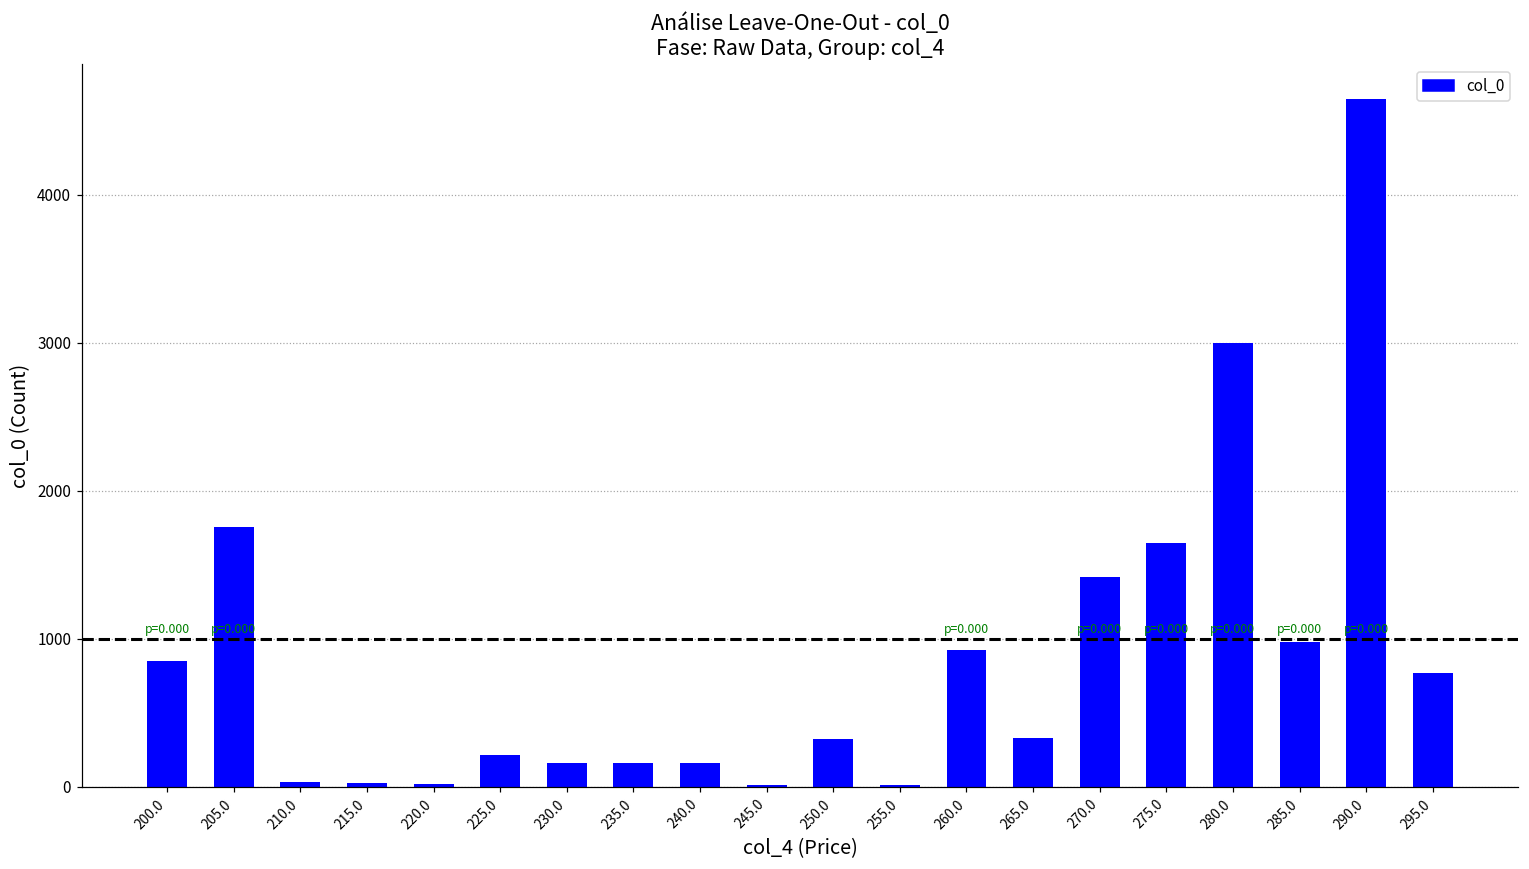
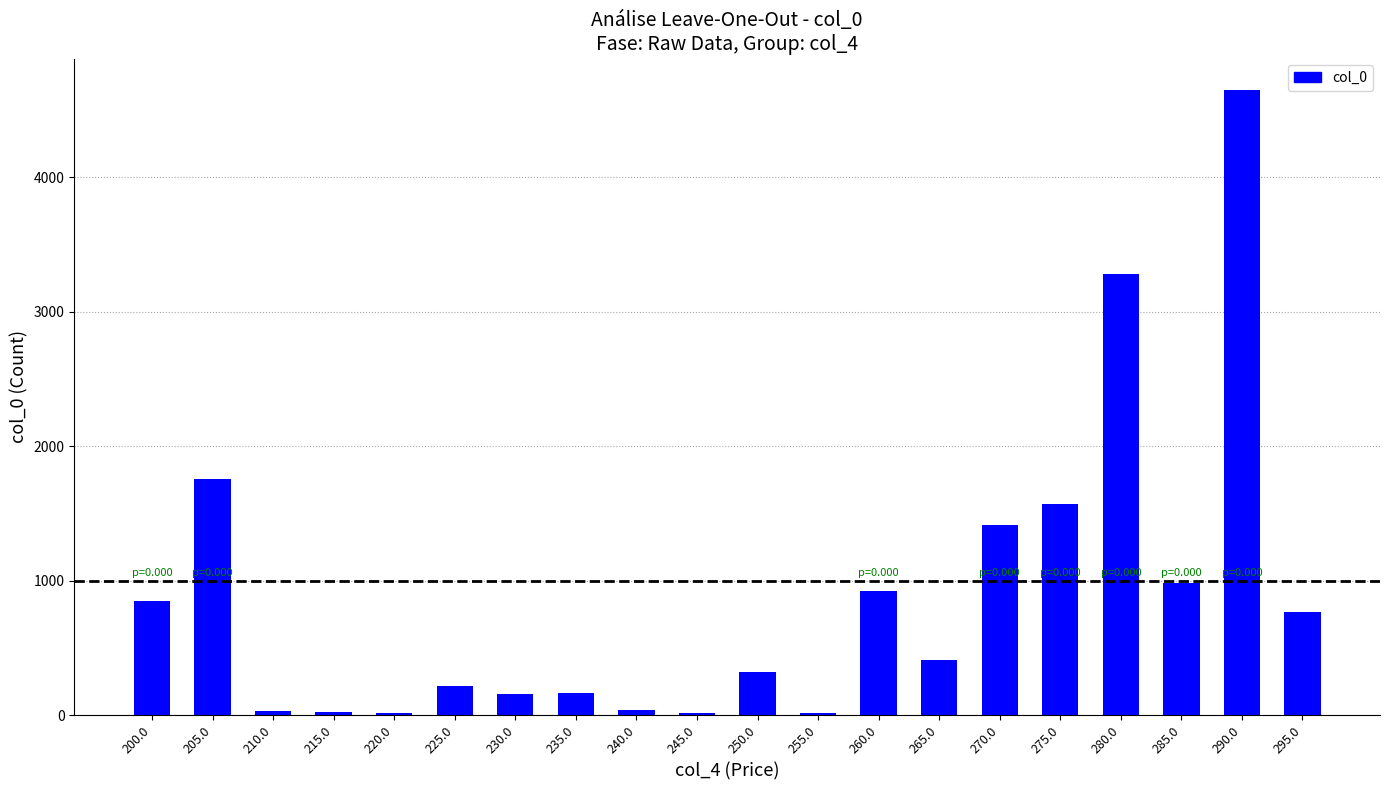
  {
    "210.0": 30,
    "215.0": 30,
    "225.0": 210,
    "230.0": 160,
    "235.0": 160,
-   "240.0": 160,
+   "240.0": 40,
    "250.0": 320,
-   "265.0": 330,
-   "275.0": 1650,
-   "280.0": 3000,
+   "265.0": 410,
+   "275.0": 1570,
+   "280.0": 3280,
    "295.0": 770
  }
